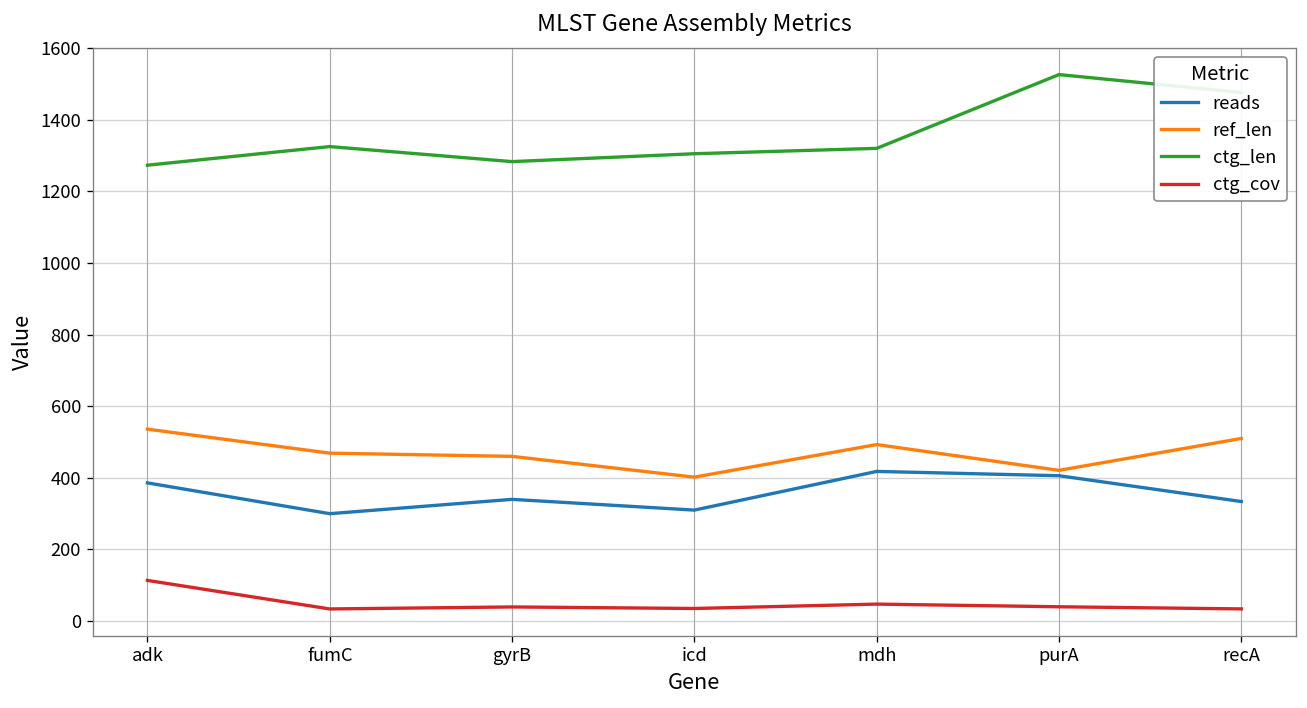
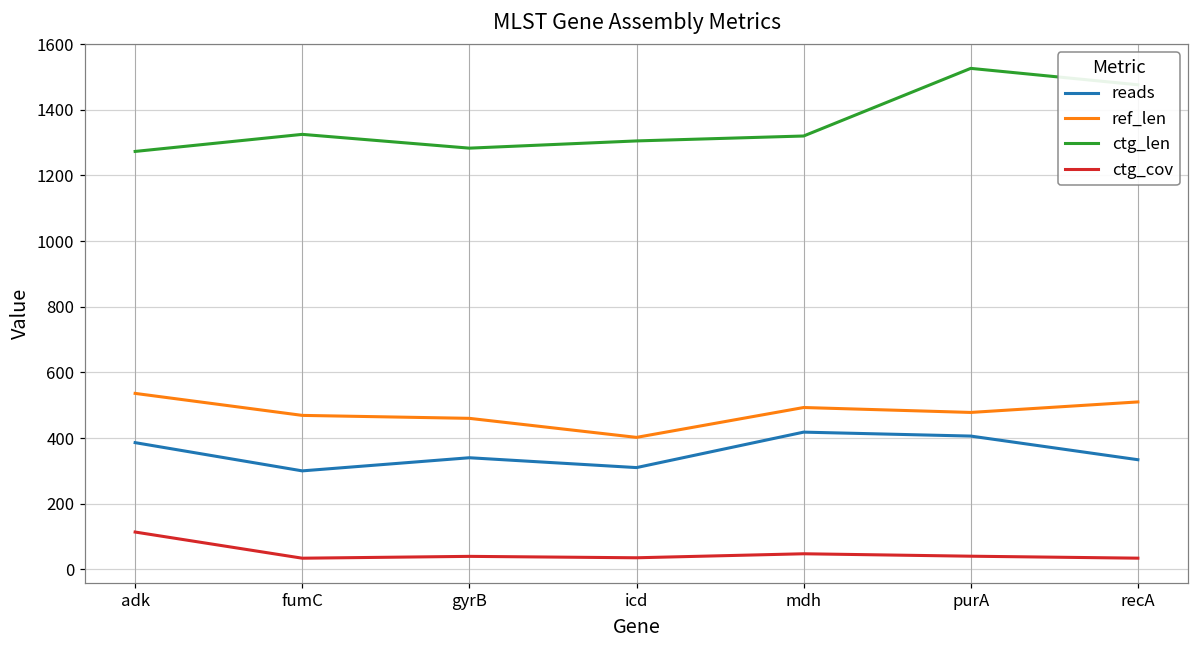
  {
    "reads": {
      "adk": 390,
      "fumC": 300,
      "gyrB": 340,
      "icd": 310,
      "mdh": 420,
      "purA": 410,
      "recA": 330
    },
    "ref_len": {
      "adk": 540,
      "fumC": 470,
      "gyrB": 460,
      "icd": 400,
      "mdh": 490,
-     "purA": 420,
+     "purA": 480,
      "recA": 510
    },
    "ctg_len": {
      "adk": 1270,
      "fumC": 1330,
      "gyrB": 1280,
      "icd": 1310,
      "mdh": 1320,
      "purA": 1530
    },
    "ctg_cov": {
      "adk": 110,
      "fumC": 30,
      "gyrB": 40,
      "icd": 40,
      "mdh": 50,
      "purA": 40,
      "recA": 30
    }
  }
